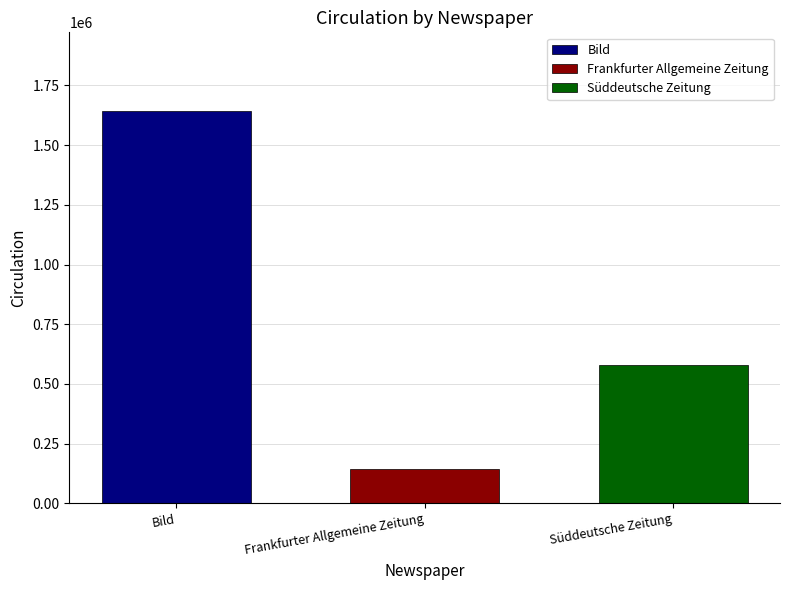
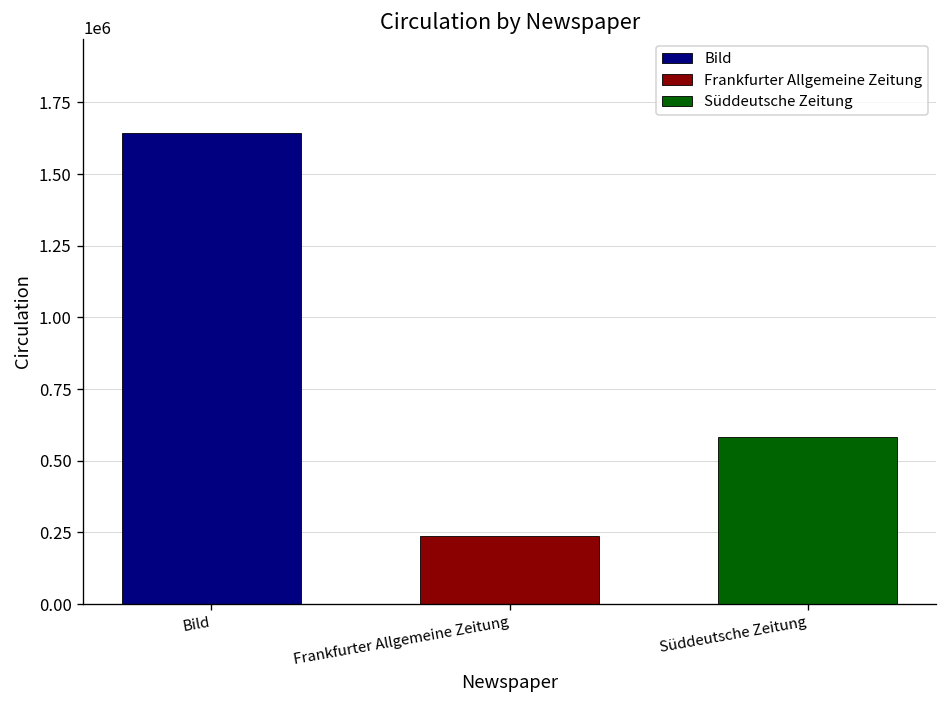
  {
    "Bild": 1640000,
-   "Frankfurter Allgemeine Zeitung": 140000,
+   "Frankfurter Allgemeine Zeitung": 240000,
    "Süddeutsche Zeitung": 580000
  }
